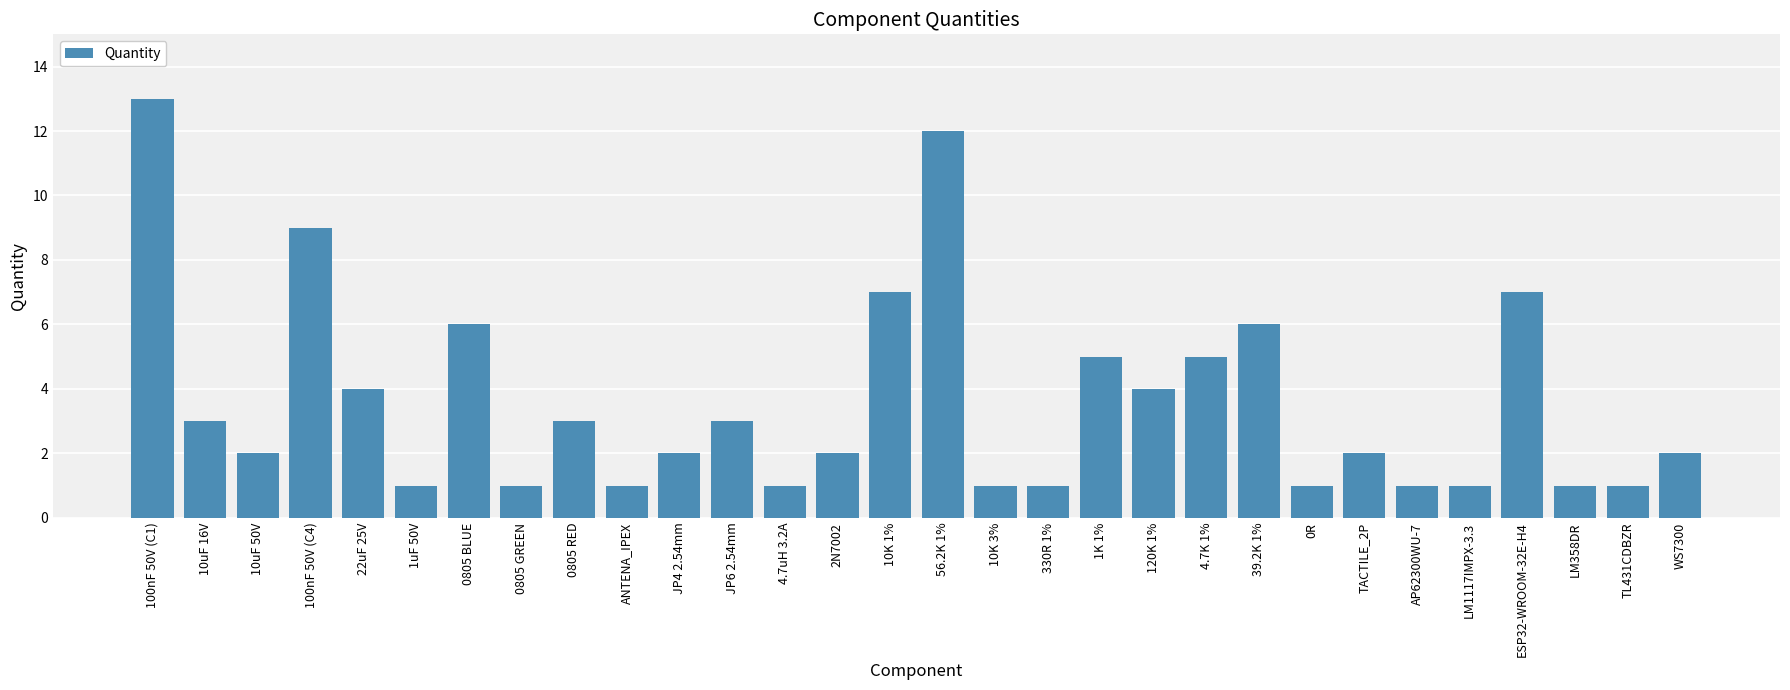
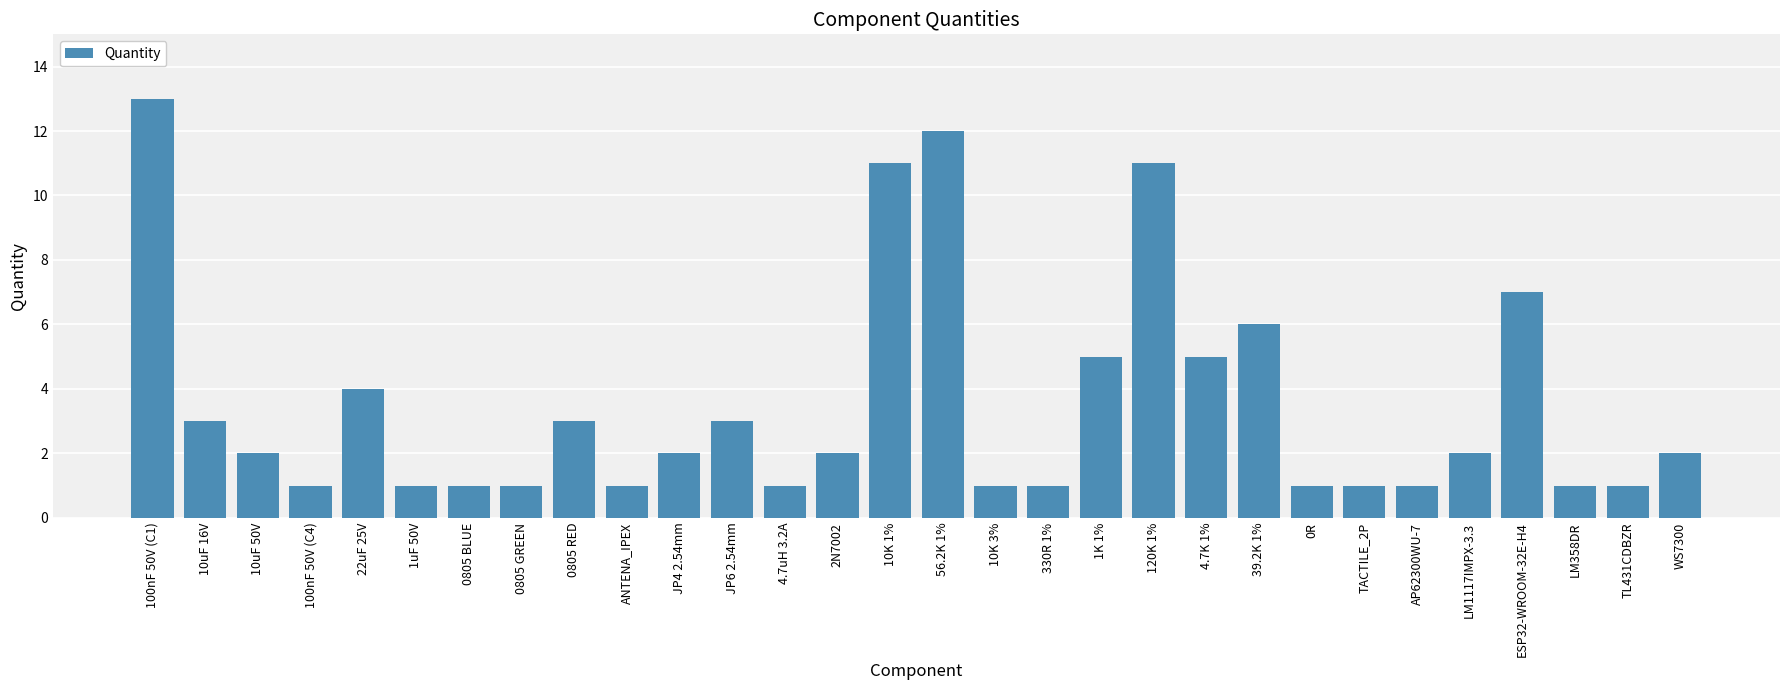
  {
    "100nF 50V (C1)": 13,
    "10uF 16V": 3,
    "10uF 50V": 2,
-   "100nF 50V (C4)": 9,
+   "100nF 50V (C4)": 1,
    "22uF 25V": 4,
    "1uF 50V": 1,
-   "0805 BLUE": 6,
+   "0805 BLUE": 1,
    "0805 GREEN": 1,
    "0805 RED": 3,
    "ANTENA_IPEX": 1,
    "JP4 2.54mm": 2,
    "JP6 2.54mm": 3,
    "4.7uH 3.2A": 1,
    "2N7002": 2,
-   "10K 1%": 7,
+   "10K 1%": 11,
    "56.2K 1%": 12,
    "10K 3%": 1,
    "330R 1%": 1,
    "1K 1%": 5,
-   "120K 1%": 4,
+   "120K 1%": 11,
    "4.7K 1%": 5,
    "39.2K 1%": 6,
    "0R": 1,
-   "TACTILE_2P": 2,
+   "TACTILE_2P": 1,
    "AP62300WU-7": 1,
-   "LM1117IMPX-3.3": 1,
+   "LM1117IMPX-3.3": 2,
    "ESP32-WROOM-32E-H4": 7,
    "LM358DR": 1,
    "TL431CDBZR": 1,
    "WS7300": 2
  }
